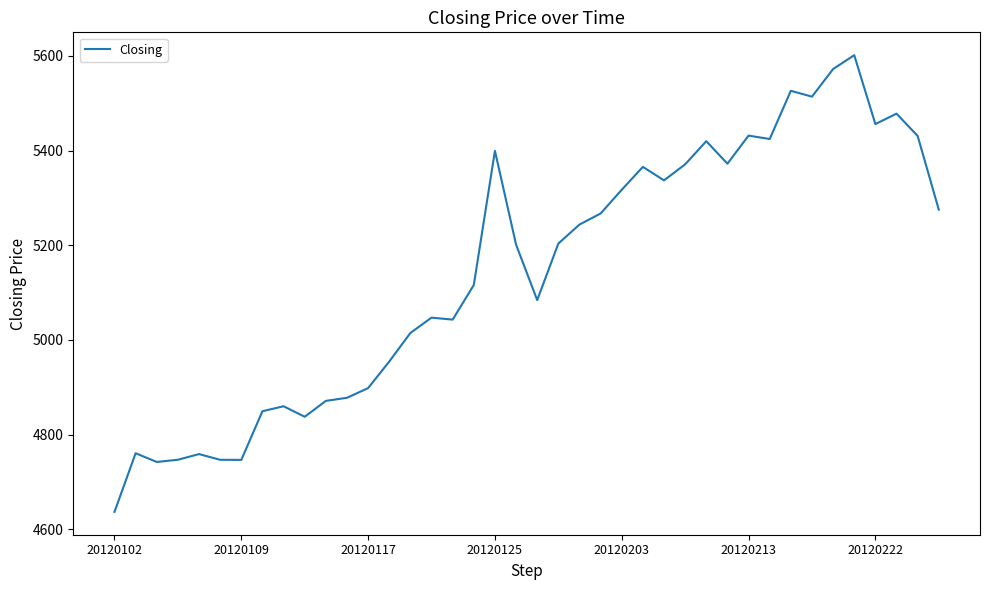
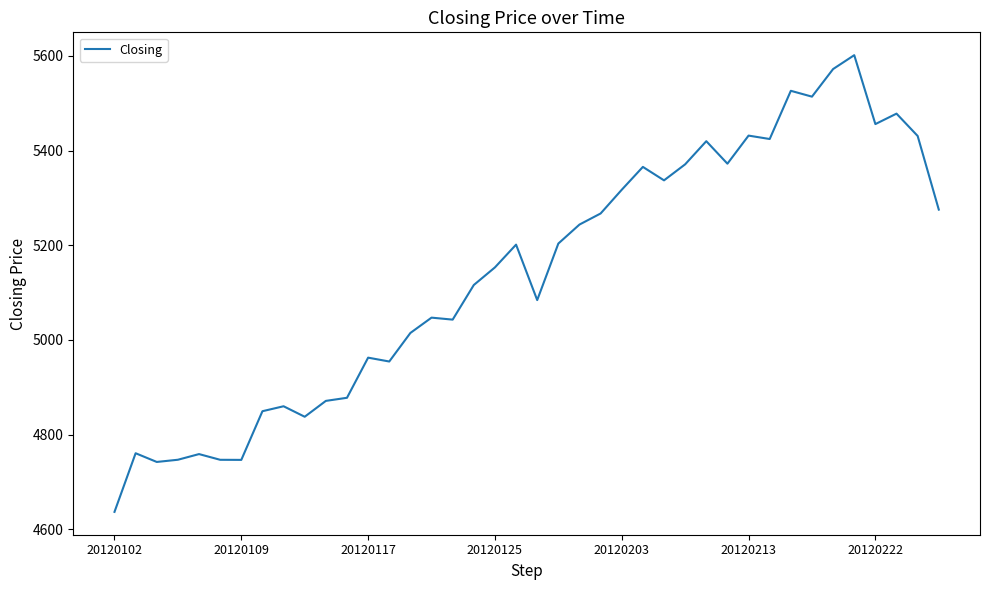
  {
    "20120102": 4640,
    "20120109": 4750,
-   "20120117": 4900,
-   "20120125": 5400,
+   "20120117": 4960,
+   "20120125": 5150,
    "20120203": 5320,
    "20120213": 5430,
    "20120222": 5460
  }
